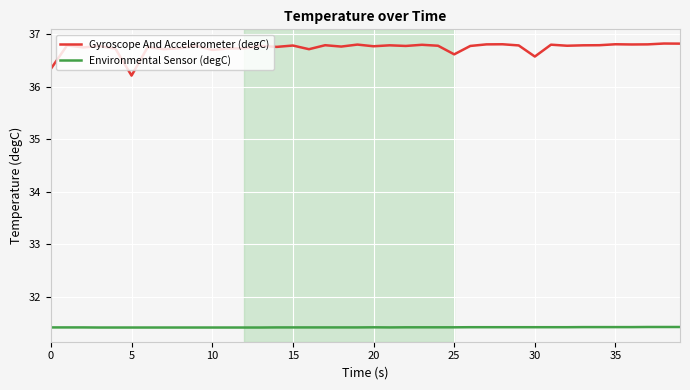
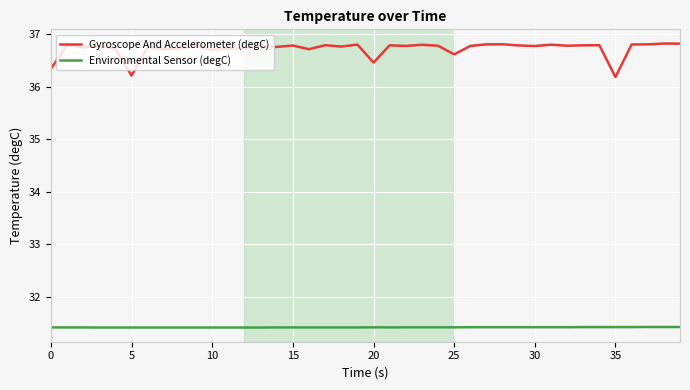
  {
    "Gyroscope And Accelerometer (degC)": {
      "0": 36.3,
      "5": 36.2,
      "15": 36.8,
-     "20": 36.8,
+     "20": 36.5,
      "25": 36.6,
-     "30": 36.6,
-     "35": 36.8
+     "30": 36.8,
+     "35": 36.2
    },
    "Environmental Sensor (degC)": {
      "0": 31.4,
      "5": 31.4,
      "10": 31.4,
      "15": 31.4,
      "20": 31.4,
      "25": 31.4,
      "30": 31.4,
      "35": 31.4
    }
  }
